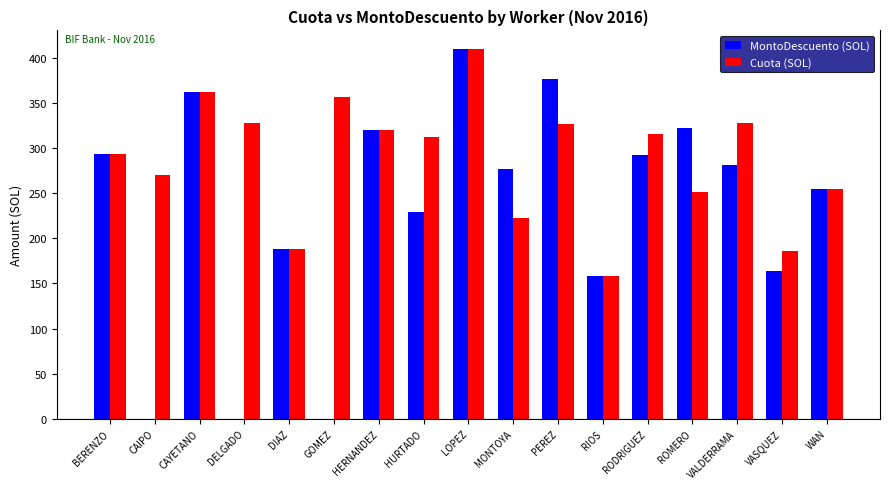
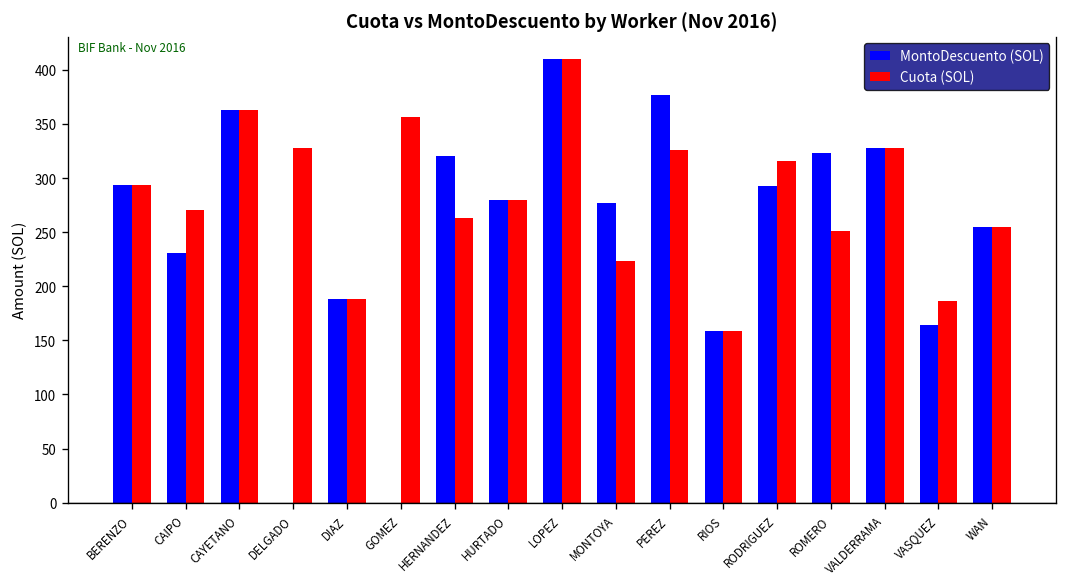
  {
    "MontoDescuento (SOL)": {
      "BERENZO": 290,
-     "CAIPO": 0,
+     "CAIPO": 230,
      "CAYETANO": 360,
      "DELGADO": 0,
      "DIAZ": 190,
      "GOMEZ": 0,
      "HERNANDEZ": 320,
-     "HURTADO": 230,
+     "HURTADO": 280,
      "LOPEZ": 410,
      "MONTOYA": 280,
      "PEREZ": 380,
      "RIOS": 160,
      "RODRIGUEZ": 290,
      "ROMERO": 320,
-     "VALDERRAMA": 280,
+     "VALDERRAMA": 330,
      "VASQUEZ": 160,
      "WAN": 250
    },
    "Cuota (SOL)": {
      "BERENZO": 290,
      "CAIPO": 270,
      "CAYETANO": 360,
      "DELGADO": 330,
      "DIAZ": 190,
      "GOMEZ": 360,
-     "HERNANDEZ": 320,
-     "HURTADO": 310,
+     "HERNANDEZ": 260,
+     "HURTADO": 280,
      "LOPEZ": 410,
      "MONTOYA": 220,
      "PEREZ": 330,
      "RIOS": 160,
      "RODRIGUEZ": 320,
      "ROMERO": 250,
      "VALDERRAMA": 330,
      "VASQUEZ": 190,
      "WAN": 250
    }
  }
